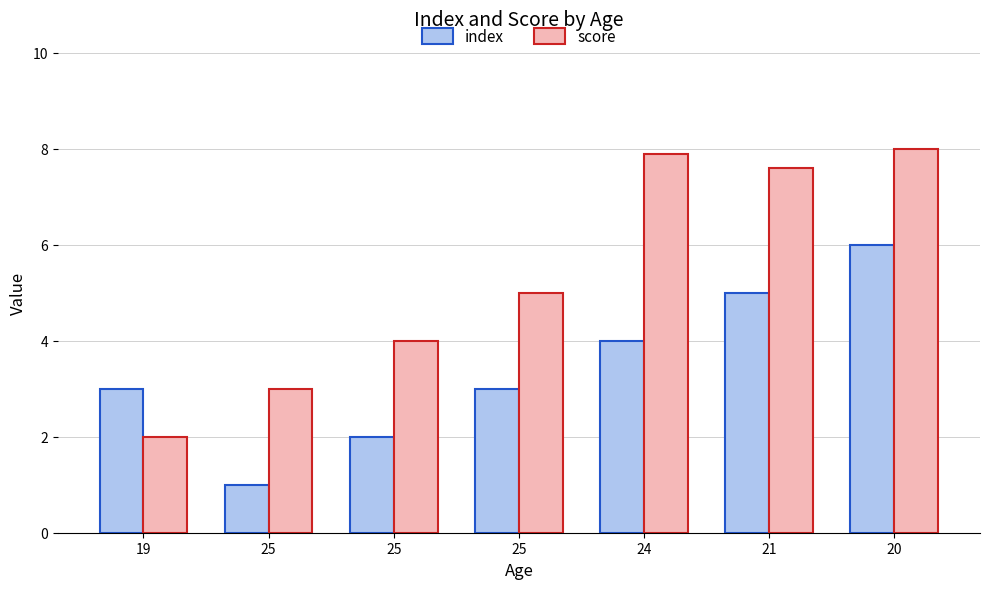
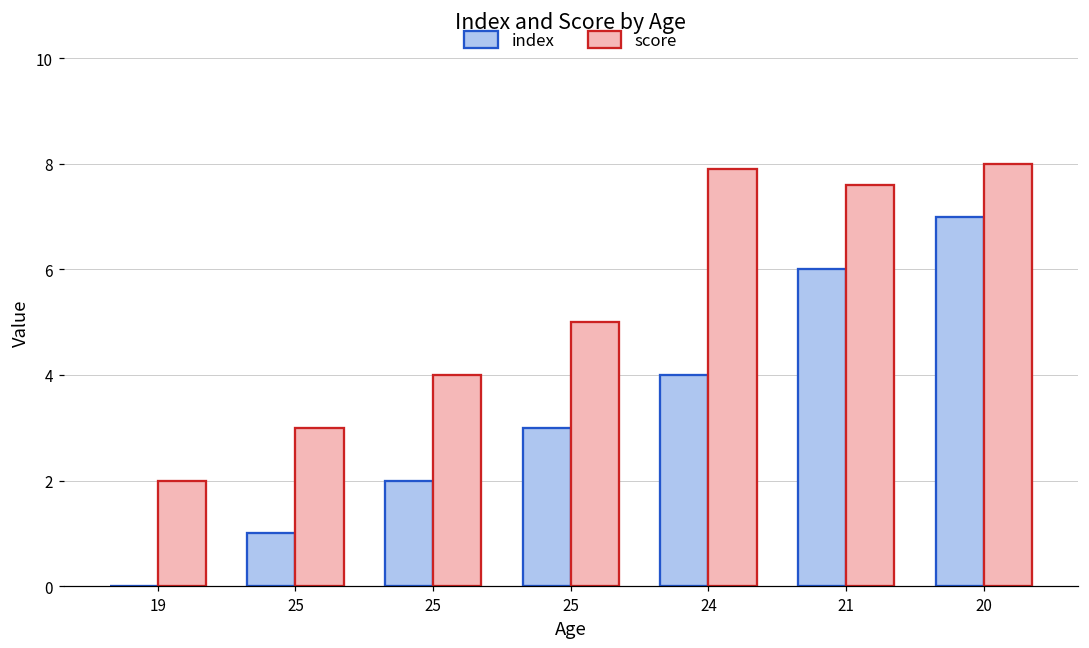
  {
    "index": {
-     "19": 3,
+     "19": 0,
      "24": 4,
-     "21": 5,
-     "20": 6
+     "21": 6,
+     "20": 7
    },
    "score": {
      "19": 2,
      "24": 7.9,
      "21": 7.6,
      "20": 8
    }
  }
